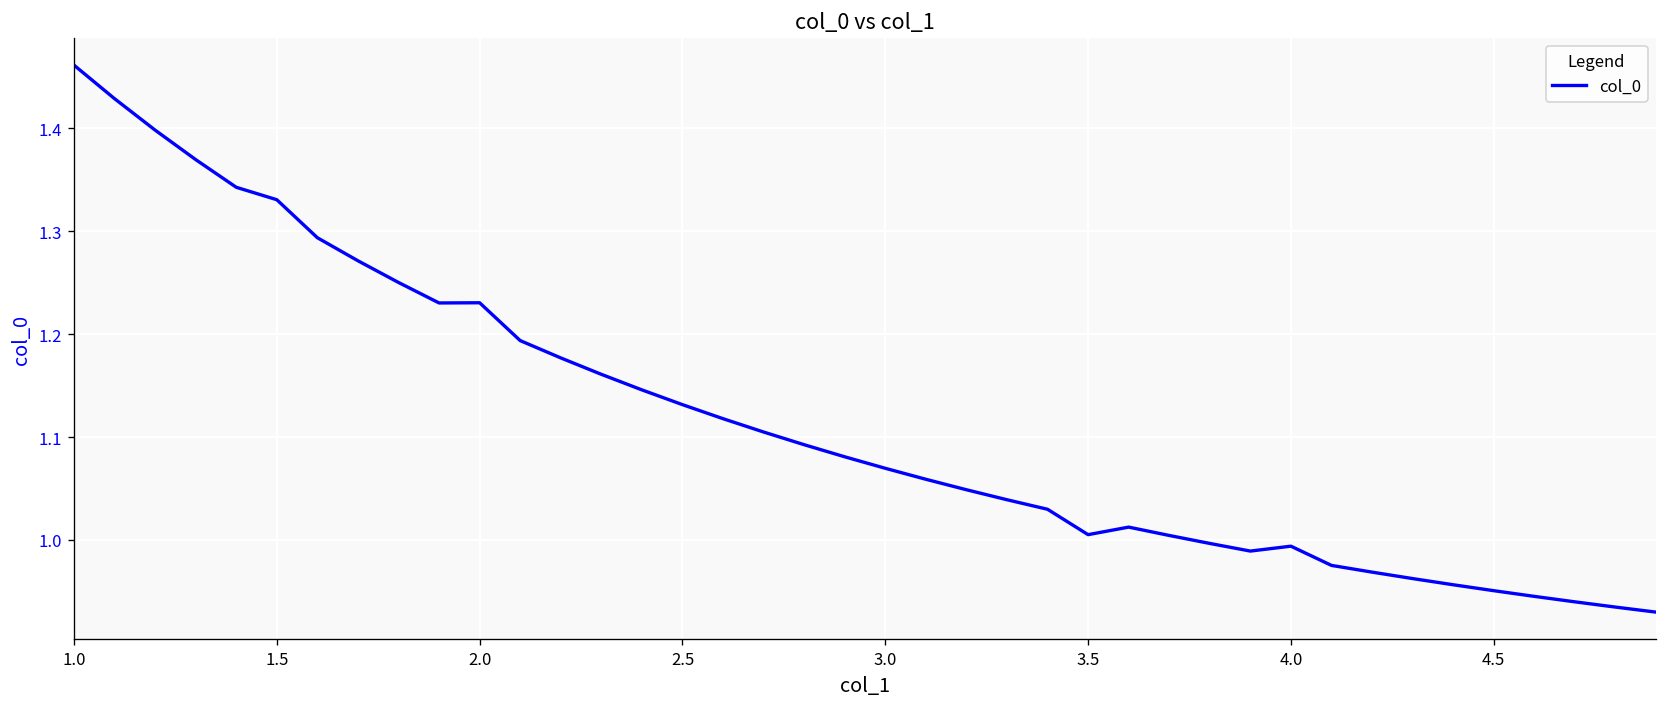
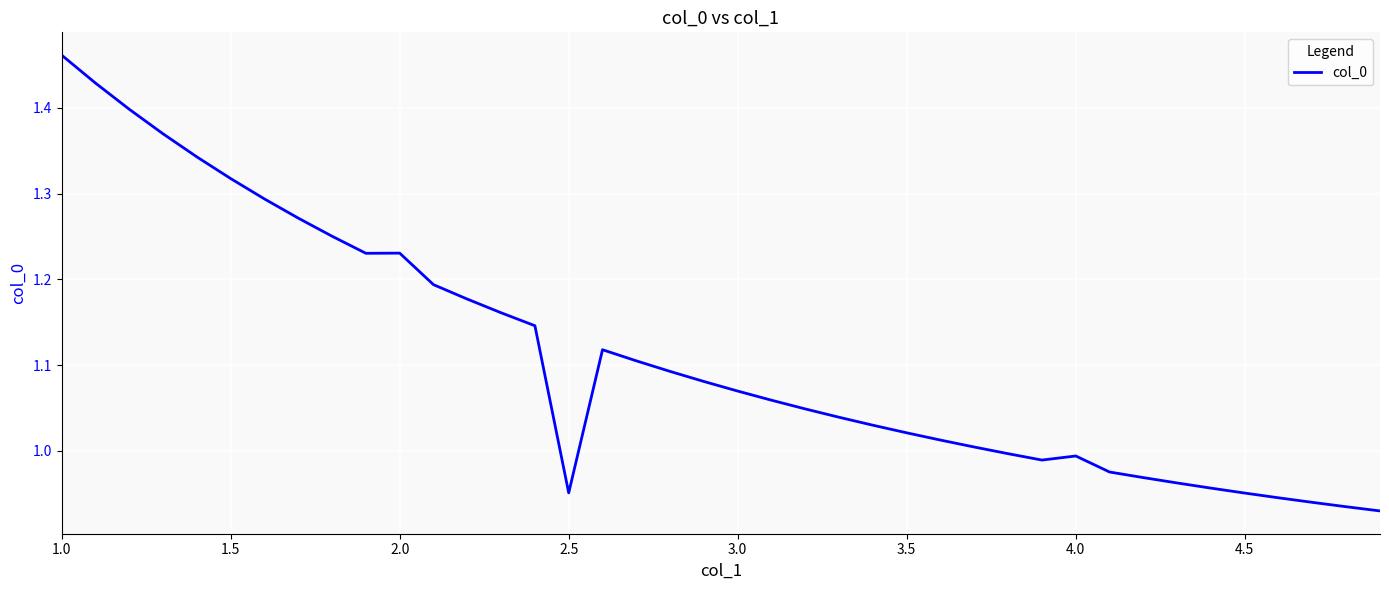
  {
    "1.0": 1.46,
-   "1.5": 1.33,
+   "1.5": 1.32,
    "2.0": 1.23,
-   "2.5": 1.13,
+   "2.5": 0.95,
    "3.0": 1.07,
-   "3.5": 1.01,
+   "3.5": 1.02,
    "4.0": 0.99,
    "4.5": 0.95
  }
